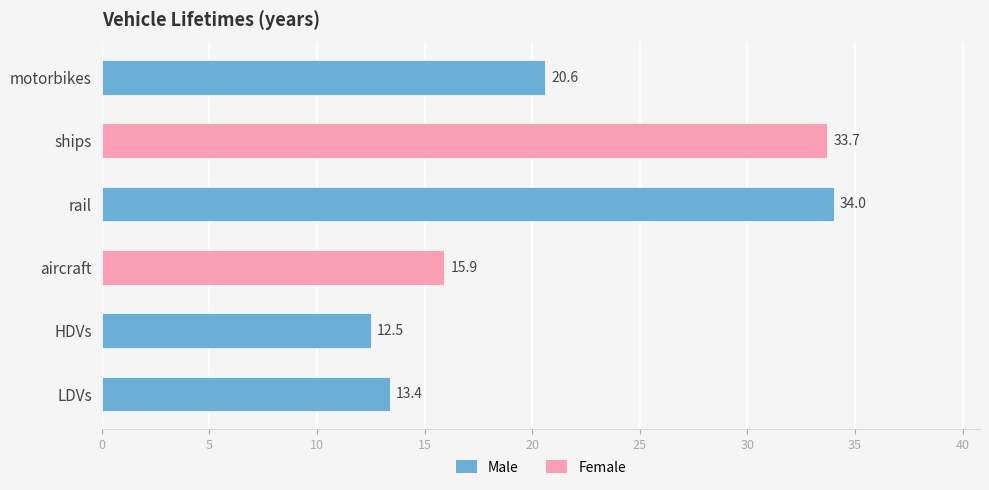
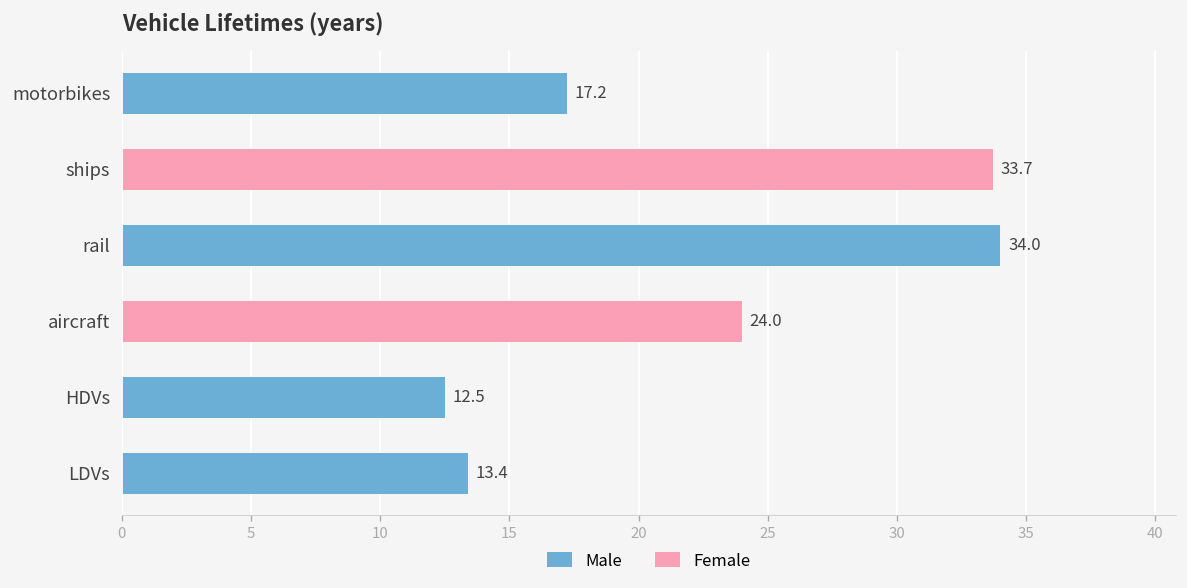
  {
-   "motorbikes": 20.6,
+   "motorbikes": 17.2,
    "ships": 33.7,
    "rail": 34.0,
-   "aircraft": 15.9,
+   "aircraft": 24.0,
    "HDVs": 12.5,
    "LDVs": 13.4
  }
